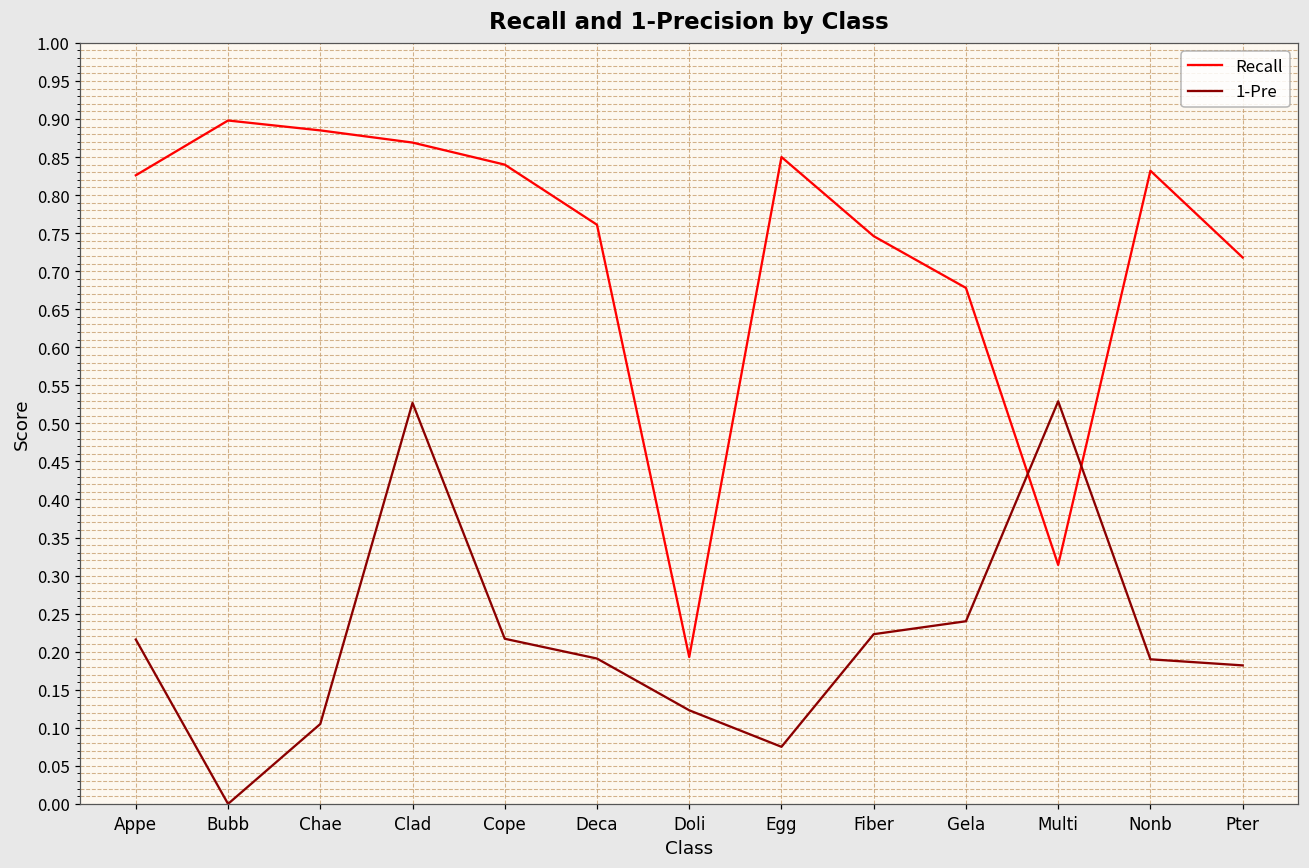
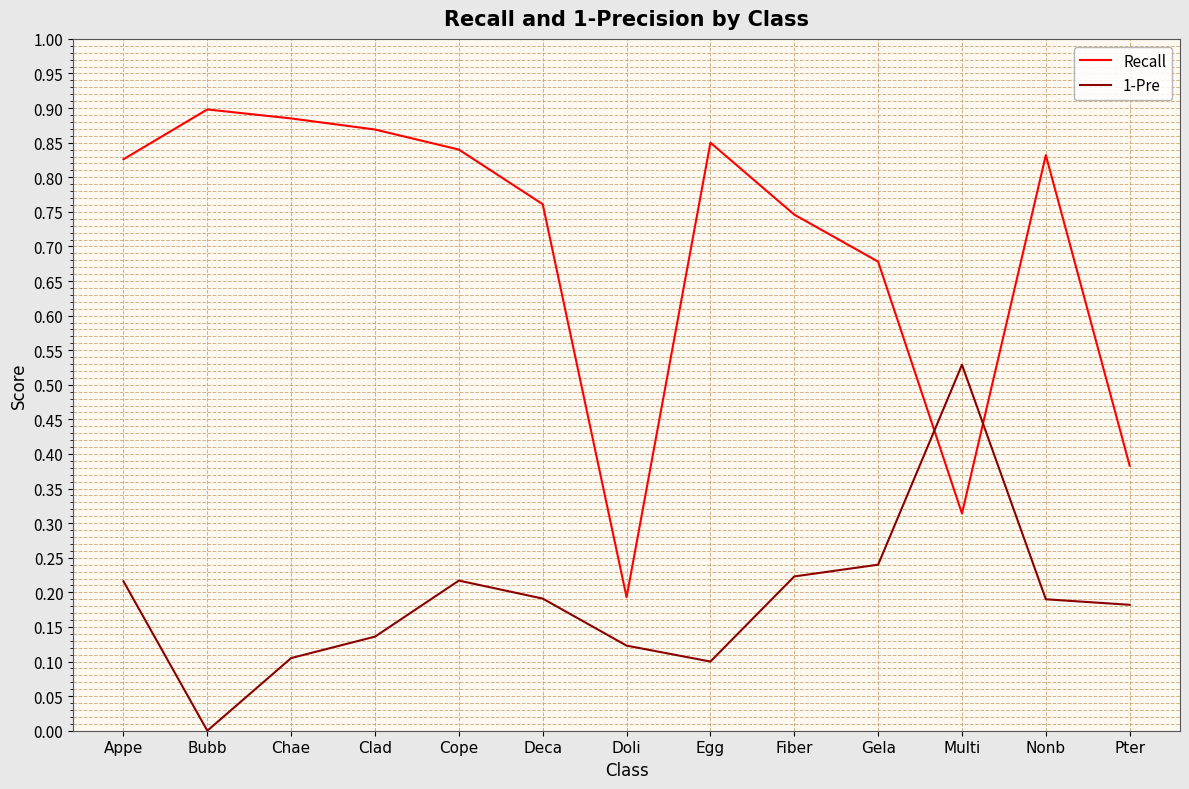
  {
    "Recall": {
      "Appe": 0.83,
      "Bubb": 0.90,
      "Chae": 0.89,
      "Clad": 0.87,
      "Cope": 0.84,
      "Deca": 0.76,
      "Doli": 0.19,
      "Egg": 0.85,
      "Fiber": 0.75,
      "Gela": 0.68,
      "Multi": 0.31,
      "Nonb": 0.83,
-     "Pter": 0.72
+     "Pter": 0.38
    },
    "1-Pre": {
      "Appe": 0.22,
      "Bubb": 0.00,
      "Chae": 0.11,
-     "Clad": 0.53,
+     "Clad": 0.14,
      "Cope": 0.22,
      "Deca": 0.19,
      "Doli": 0.12,
-     "Egg": 0.08,
+     "Egg": 0.10,
      "Fiber": 0.22,
      "Gela": 0.24,
      "Multi": 0.53,
      "Nonb": 0.19,
      "Pter": 0.18
    }
  }
